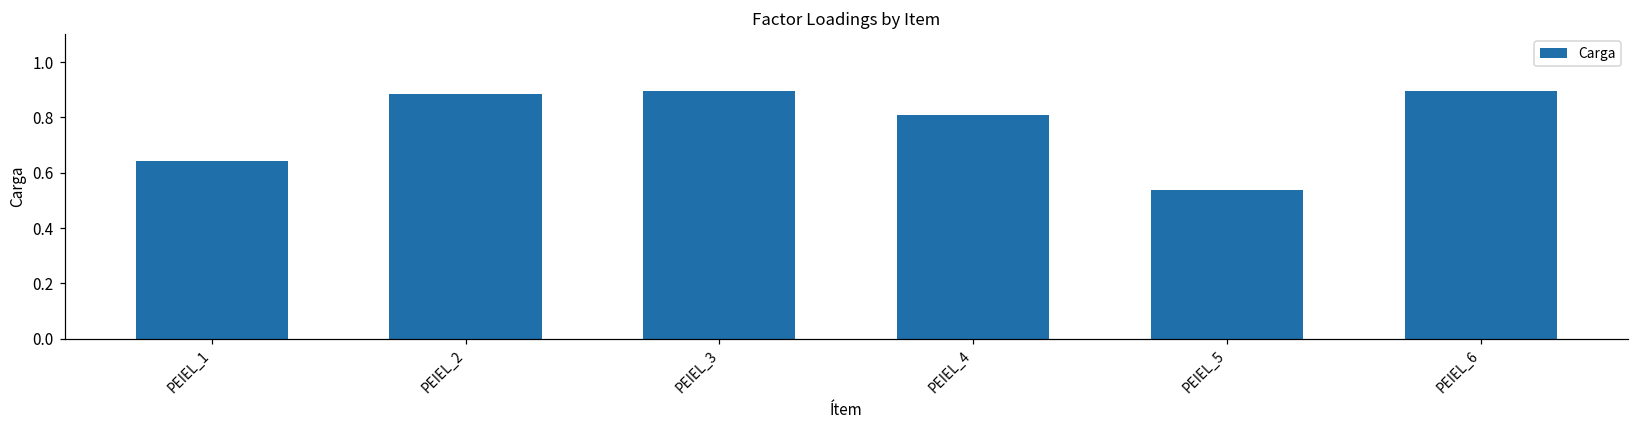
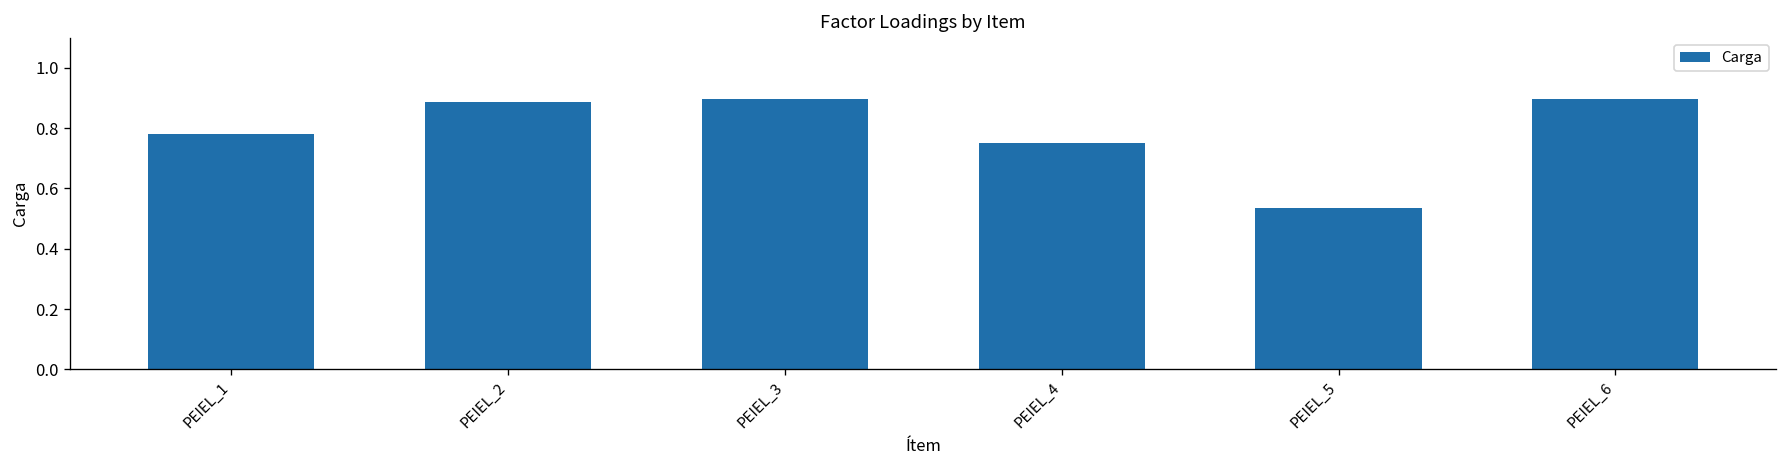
  {
-   "PEIEL_1": 0.64,
+   "PEIEL_1": 0.78,
    "PEIEL_2": 0.89,
    "PEIEL_3": 0.90,
-   "PEIEL_4": 0.81,
+   "PEIEL_4": 0.75,
    "PEIEL_5": 0.54,
    "PEIEL_6": 0.90
  }
